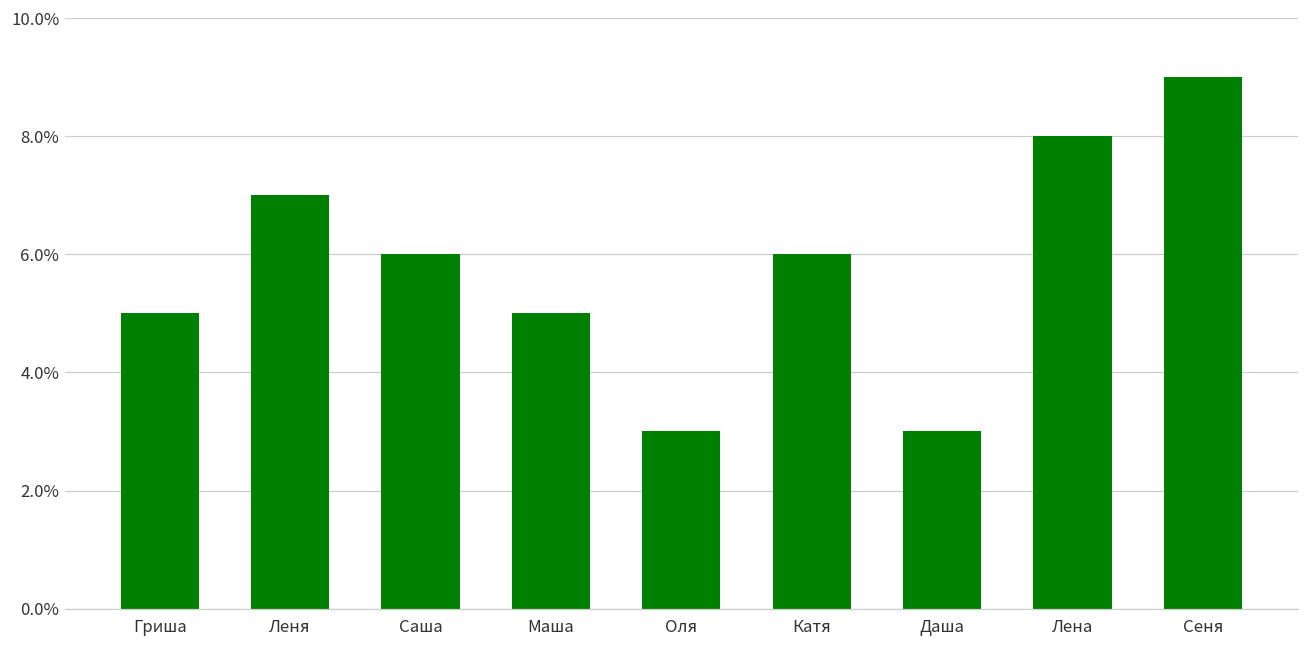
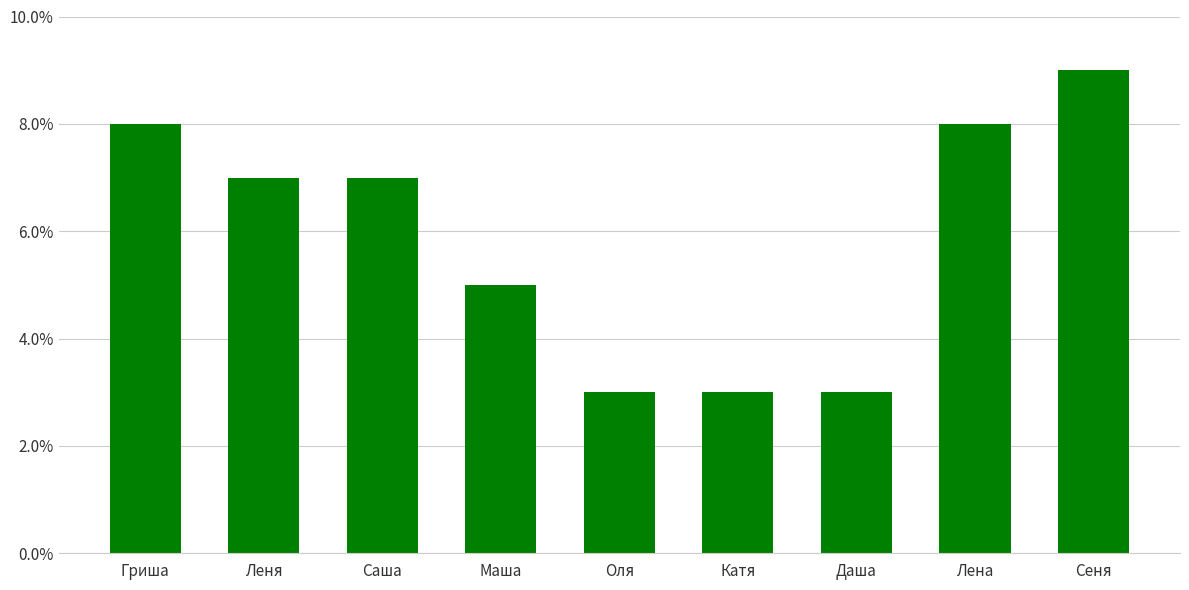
  {
-   "Гриша": "5%",
+   "Гриша": "8%",
    "Леня": "7%",
-   "Саша": "6%",
+   "Саша": "7%",
    "Маша": "5%",
    "Оля": "3%",
-   "Катя": "6%",
+   "Катя": "3%",
    "Даша": "3%",
    "Лена": "8%",
    "Сеня": "9%"
  }
